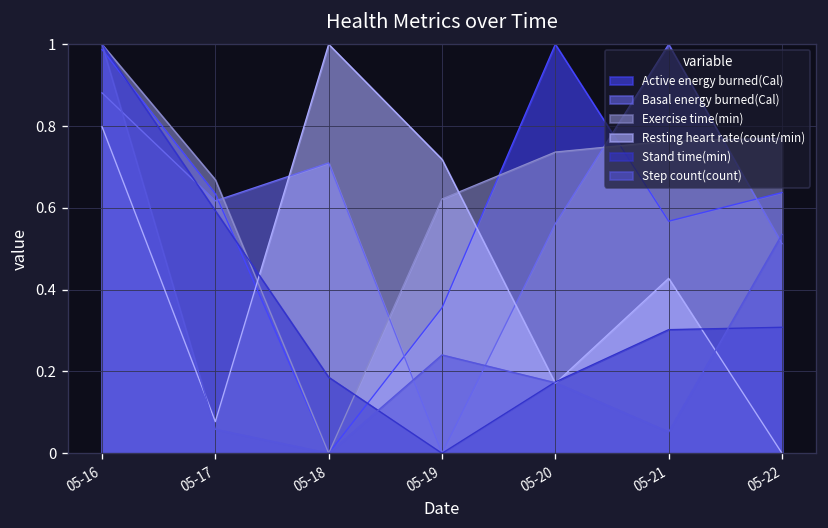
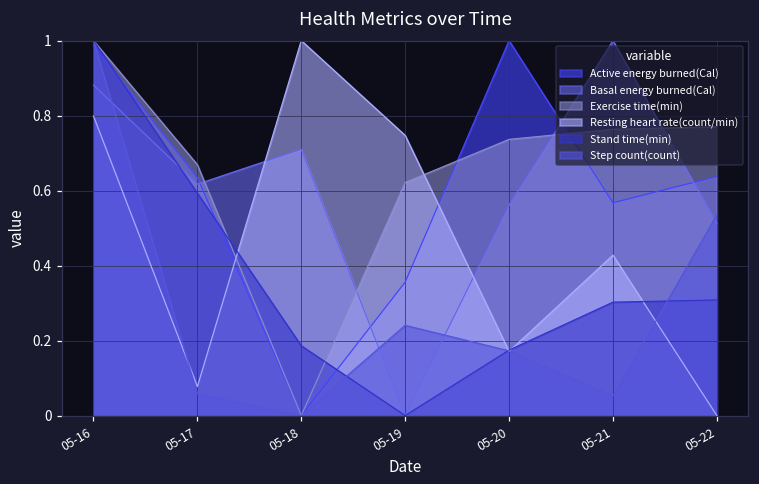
  {
    "Resting heart rate(count/min)": {
      "05-16": 0.80,
      "05-17": 0.08,
      "05-18": 1.00,
-     "05-19": 0.72,
+     "05-19": 0.75,
      "05-21": 0.43,
      "05-22": 0.00
    }
  }
